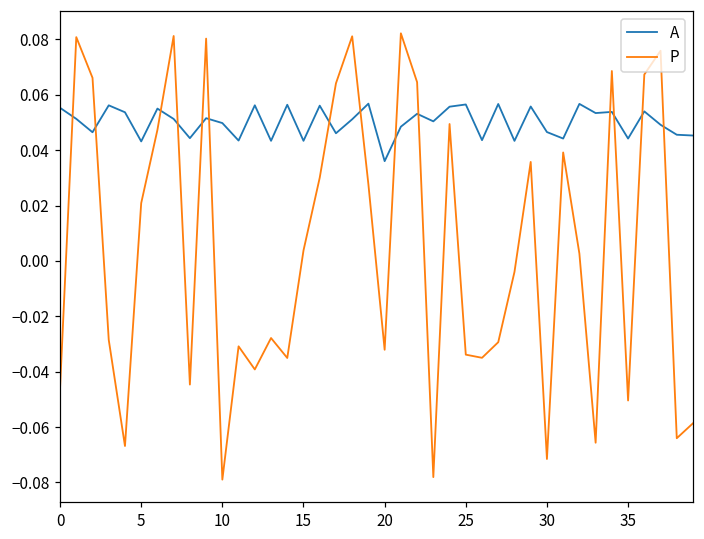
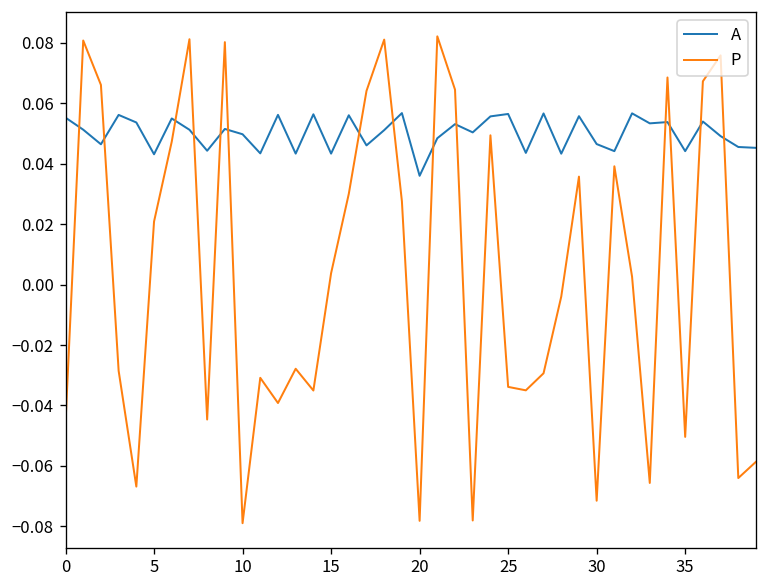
  {
    "A": {
      "0": 0.055,
      "5": 0.043,
      "10": 0.050,
      "15": 0.043,
      "20": 0.036,
      "25": 0.057,
      "30": 0.047,
      "35": 0.044
    },
    "P": {
      "0": -0.046,
      "5": 0.021,
      "10": -0.079,
      "15": 0.004,
-     "20": -0.032,
+     "20": -0.078,
      "25": -0.034,
      "30": -0.072,
      "35": -0.050
    }
  }
